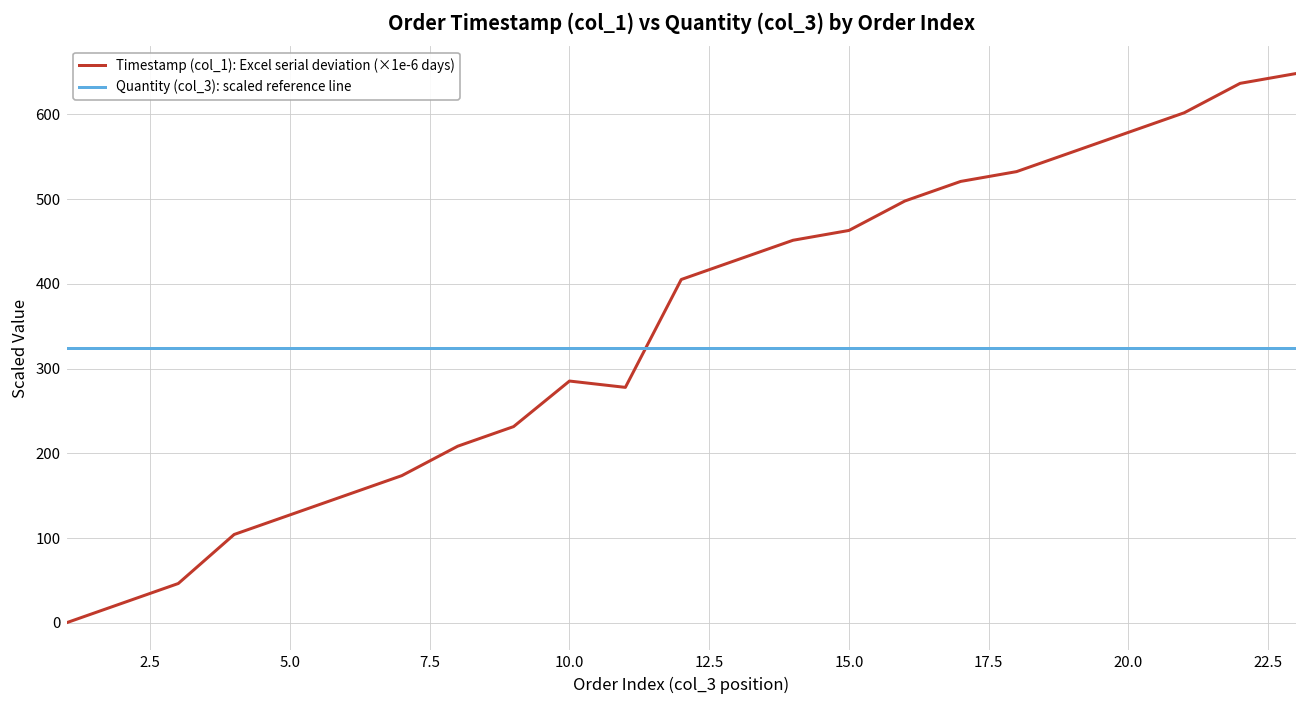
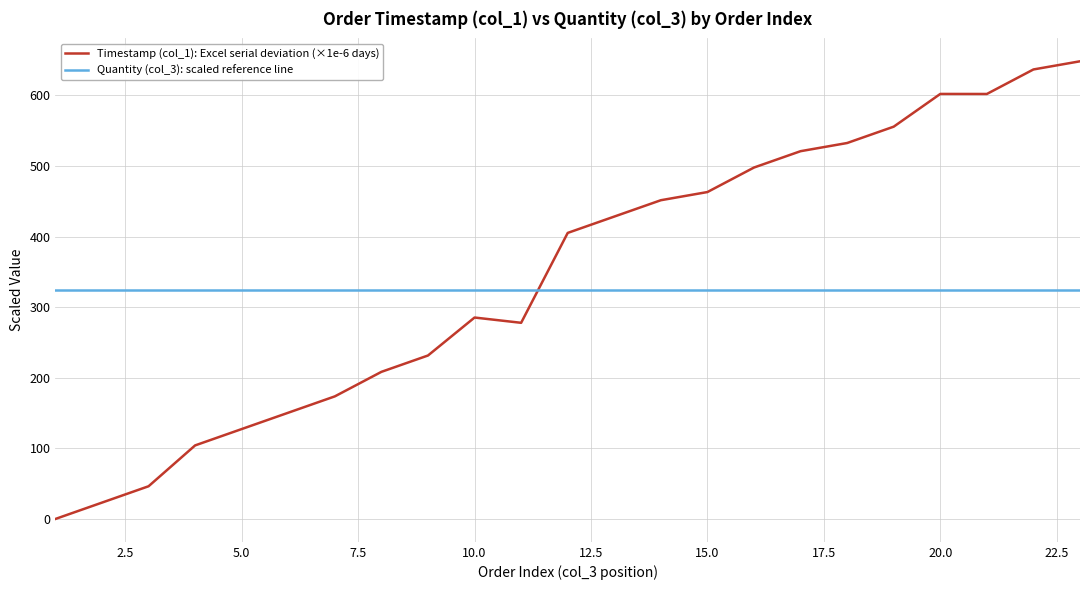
  {
    "Timestamp (col_1): Excel serial deviation (×1e-6 days)": {
      "5.0": 130,
      "10.0": 290,
      "15.0": 460,
-     "20.0": 580
+     "20.0": 600
    },
    "Quantity (col_3): scaled reference line": {
      "5.0": 320,
      "10.0": 320,
      "15.0": 320,
      "20.0": 320
    }
  }
